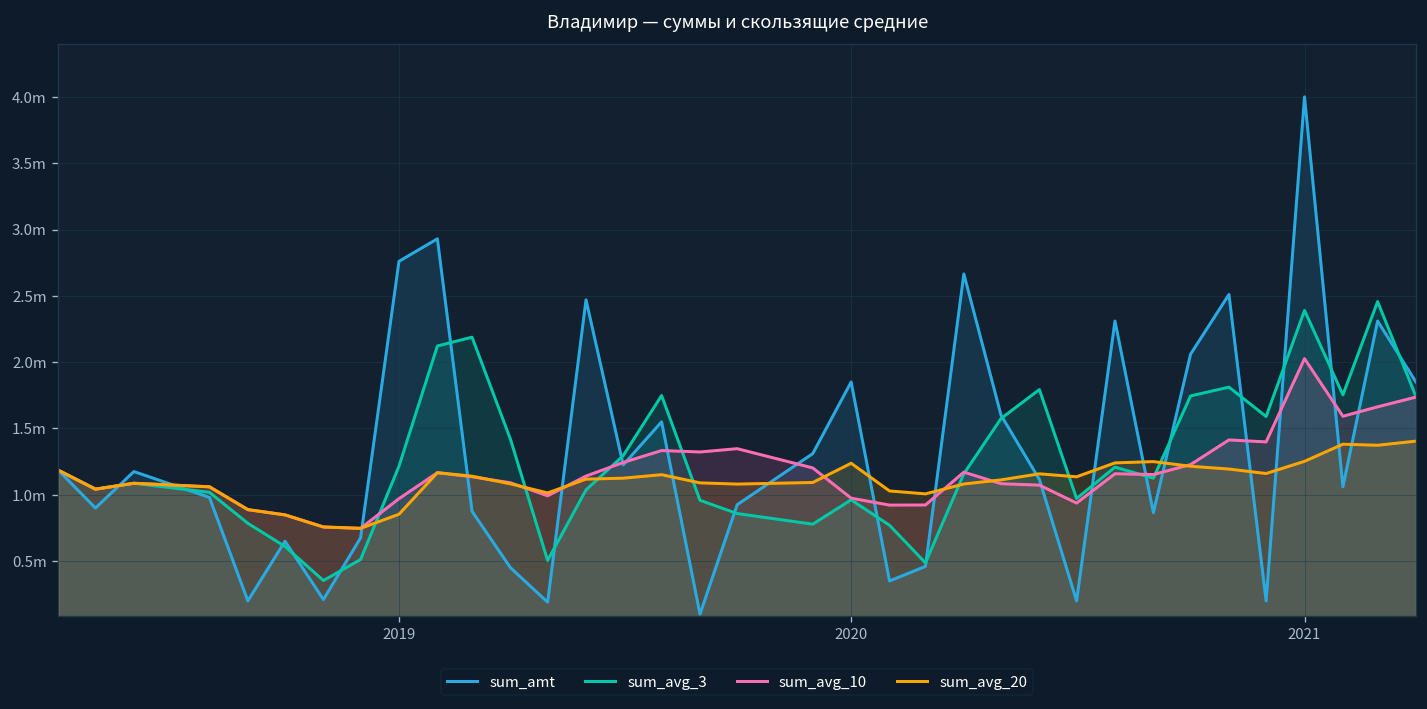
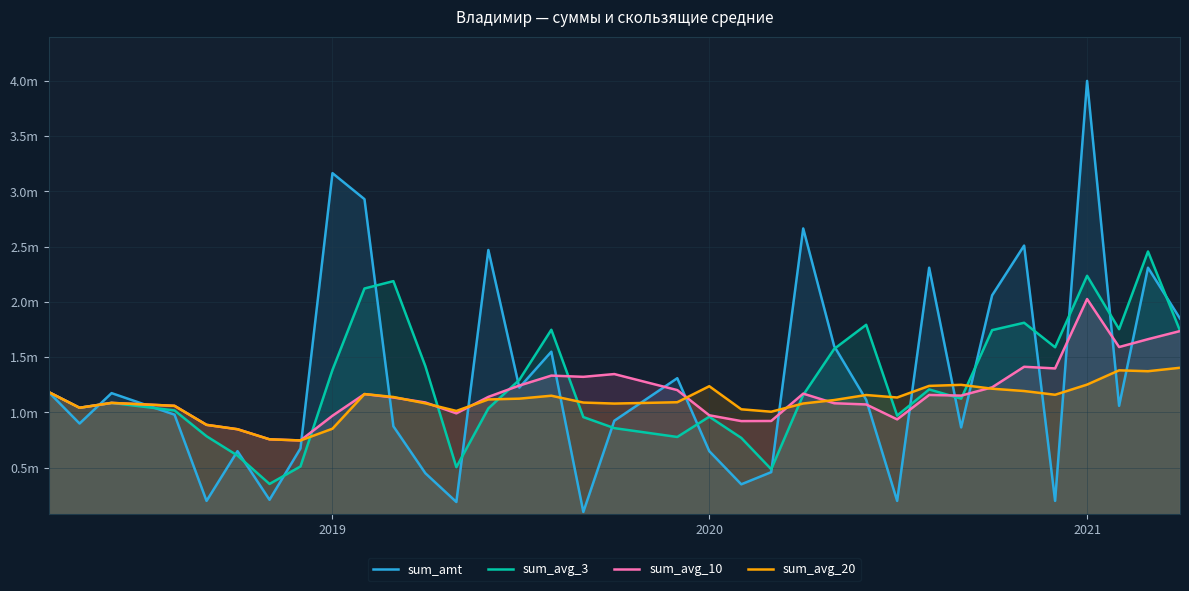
  {
    "sum_amt": {
-     "2019": "2.76m",
-     "2020": "1.85m",
+     "2019": "3.17m",
+     "2020": "0.65m",
      "2021": "4.00m"
    },
    "sum_avg_3": {
-     "2019": "1.21m",
-     "2021": "2.39m"
+     "2019": "1.39m",
+     "2021": "2.24m"
    },
    "sum_avg_10": {
      "2019": "0.97m",
      "2021": "2.03m"
    },
    "sum_avg_20": {
      "2019": "0.85m",
      "2020": "1.24m",
      "2021": "1.25m"
    }
  }
